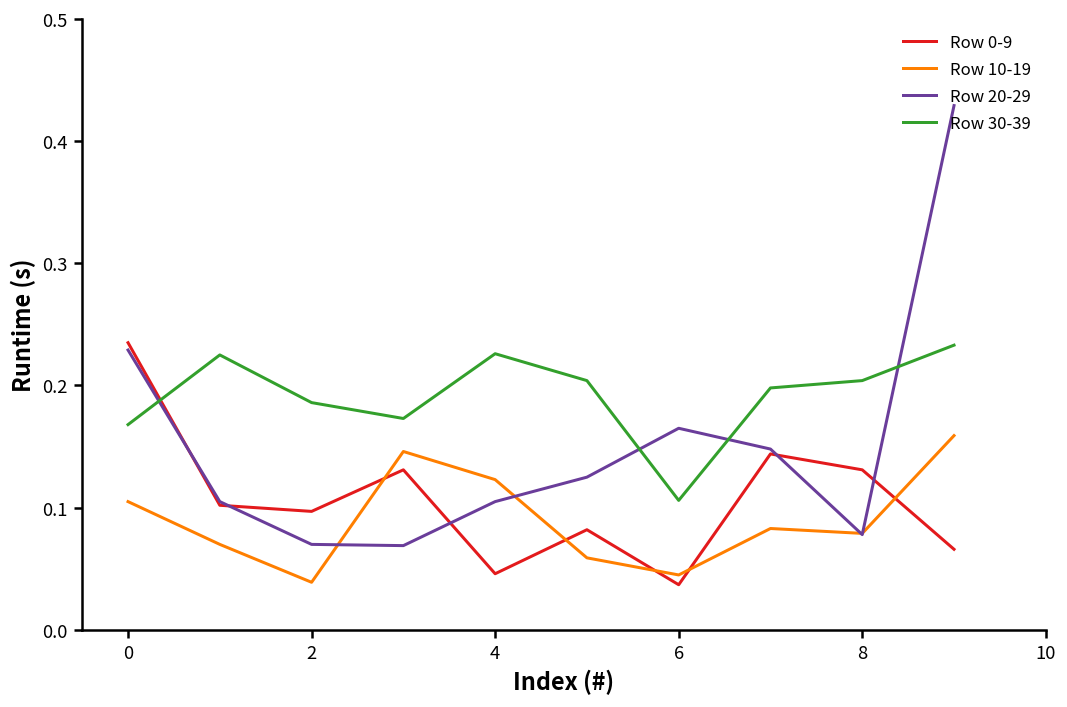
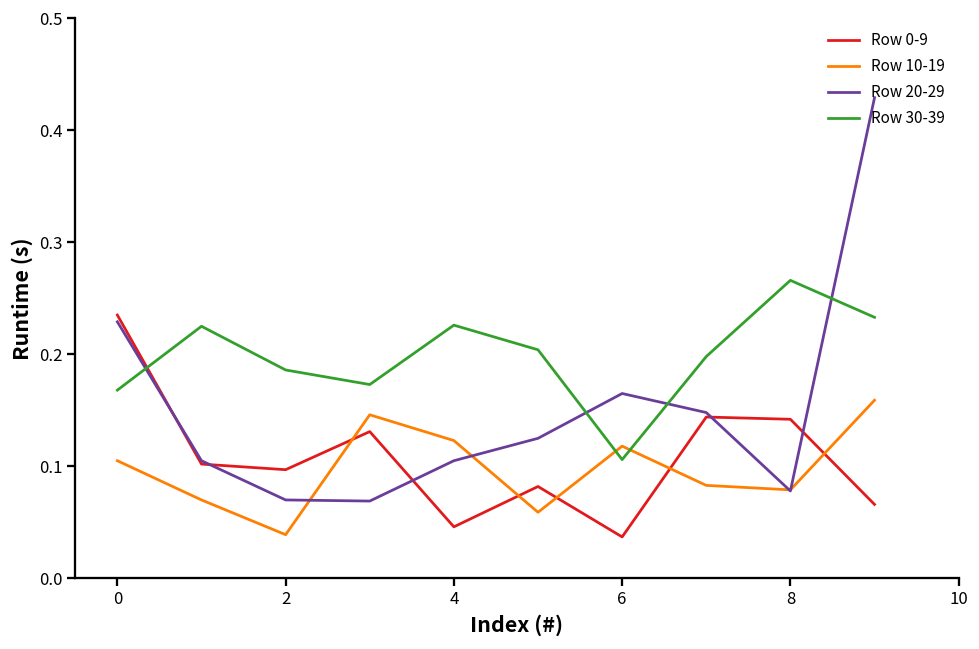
  {
    "Row 0-9": {
      "0": 0.235,
      "2": 0.097,
      "4": 0.046,
      "6": 0.037,
-     "8": 0.131
+     "8": 0.142
    },
    "Row 10-19": {
      "0": 0.105,
      "2": 0.039,
      "4": 0.123,
-     "6": 0.045
+     "6": 0.118
    },
    "Row 20-29": {
      "0": 0.229,
      "2": 0.070,
      "4": 0.105,
      "6": 0.165
    },
    "Row 30-39": {
      "0": 0.168,
      "2": 0.186,
      "4": 0.226,
      "6": 0.106,
-     "8": 0.204
+     "8": 0.266
    }
  }
